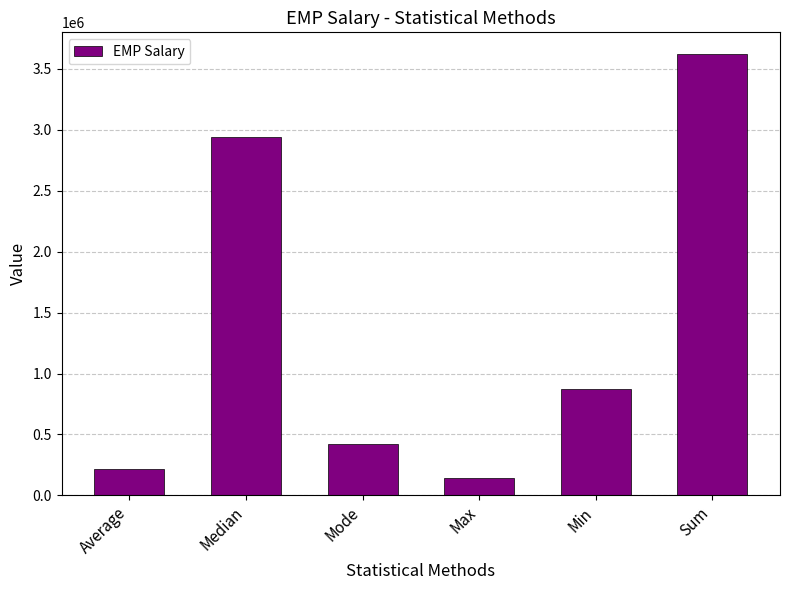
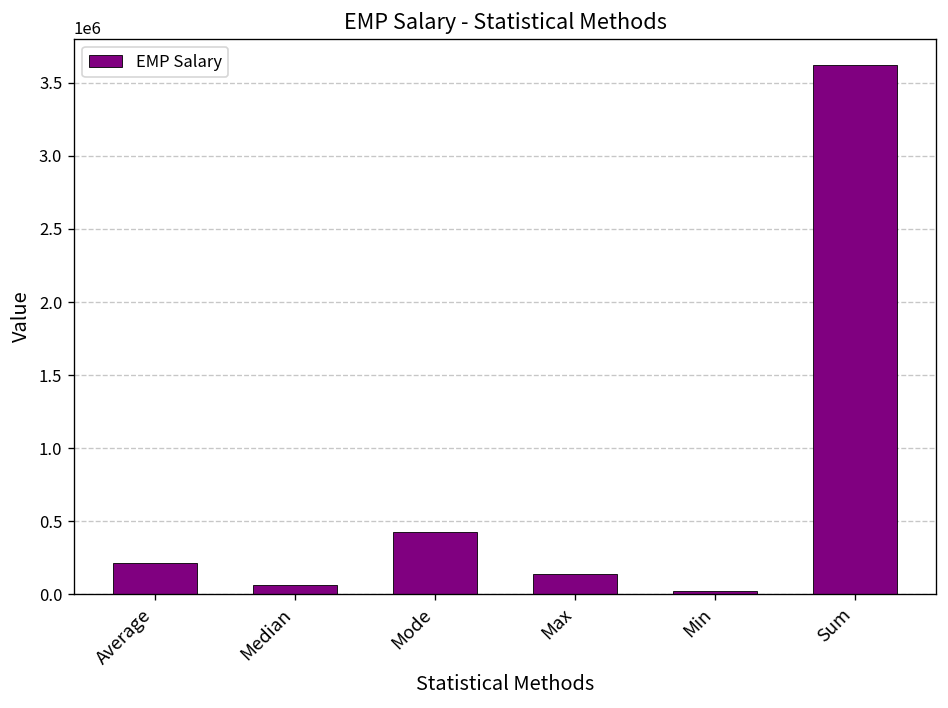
  {
    "Average": 210000,
-   "Median": 2940000,
+   "Median": 60000,
    "Mode": 420000,
    "Max": 140000,
-   "Min": 870000,
+   "Min": 20000,
    "Sum": 3620000
  }
